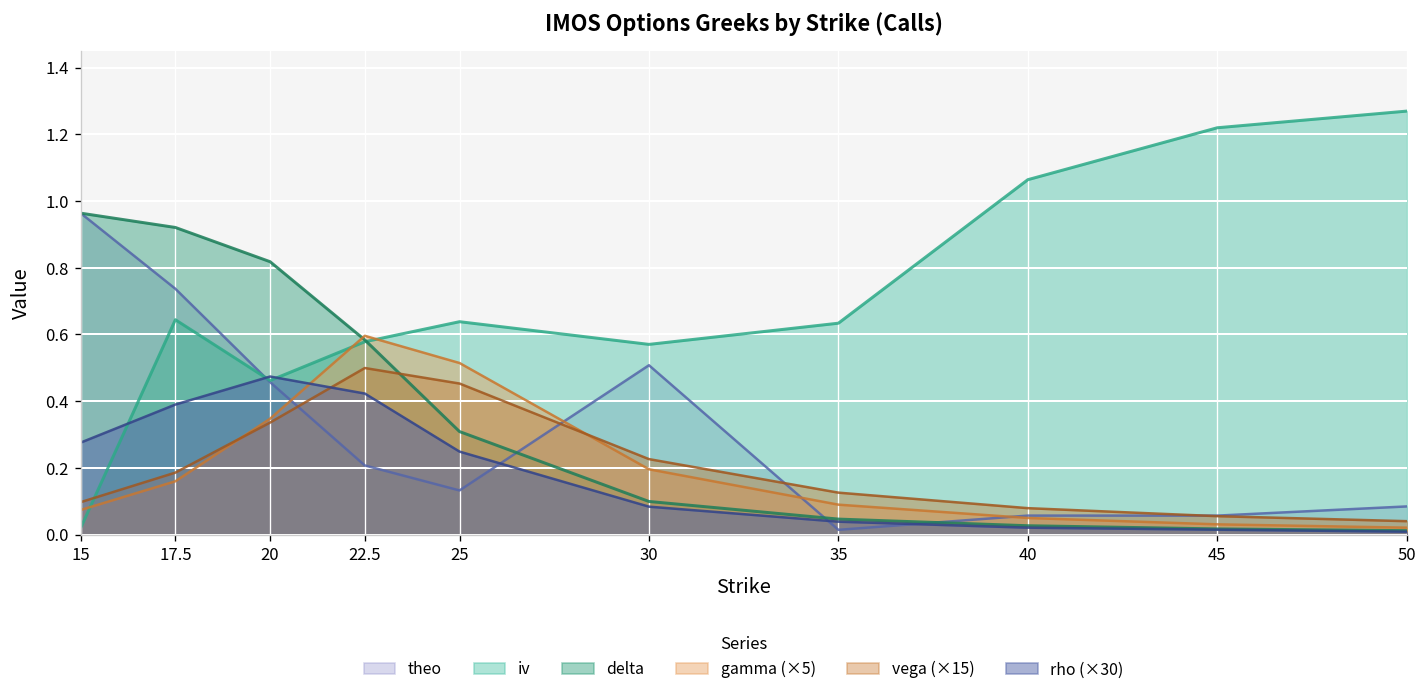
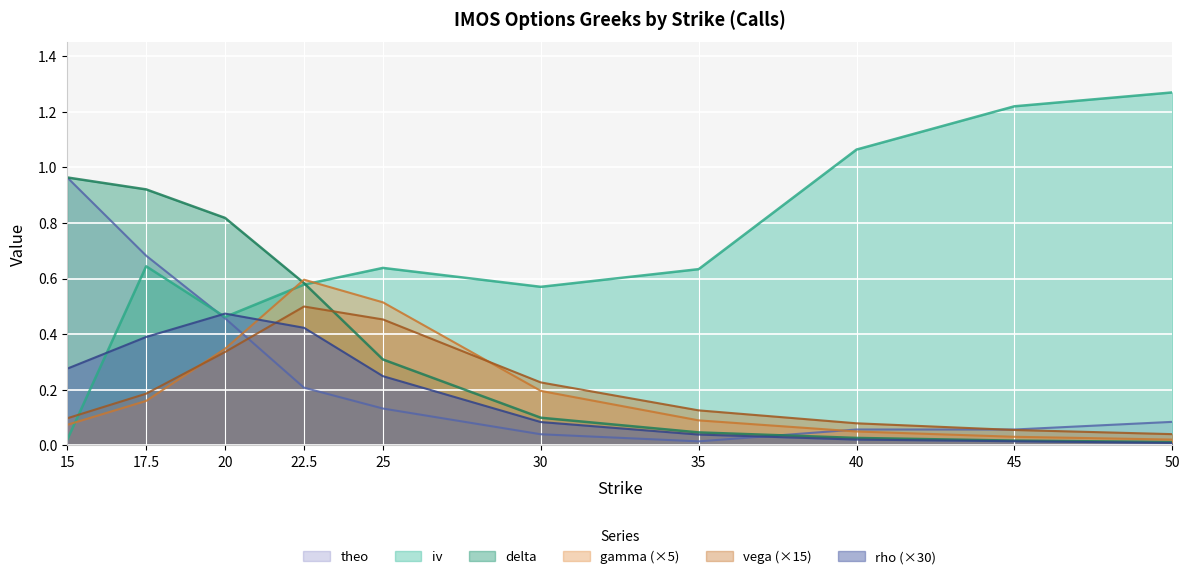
  {
    "theo": {
-     "17.5": 0.74,
+     "17.5": 0.68,
      "22.5": 0.21,
      "25": 0.13,
-     "30": 0.51,
+     "30": 0.04,
      "35": 0.01,
      "50": 0.08
    }
  }
